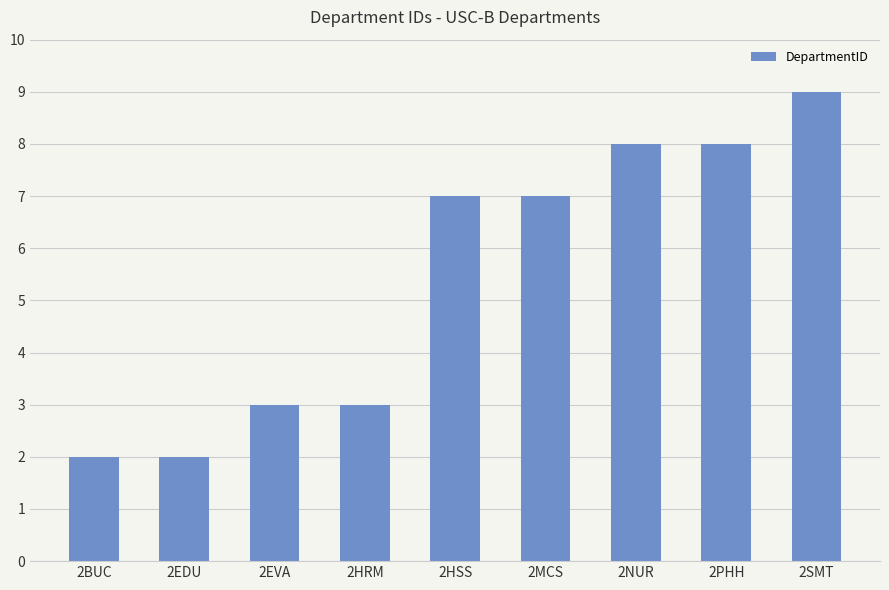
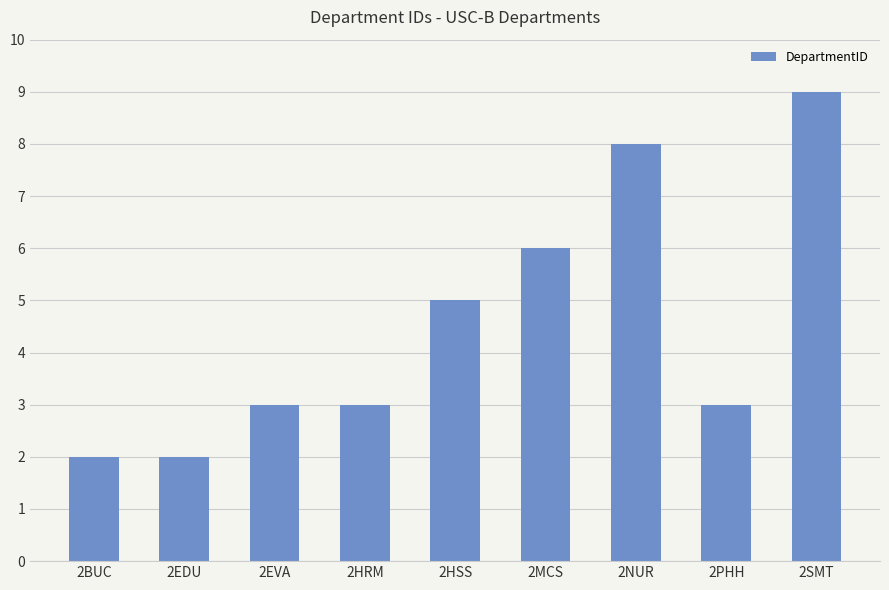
  {
    "2BUC": 2,
    "2EDU": 2,
    "2EVA": 3,
    "2HRM": 3,
-   "2HSS": 7,
-   "2MCS": 7,
+   "2HSS": 5,
+   "2MCS": 6,
    "2NUR": 8,
-   "2PHH": 8,
+   "2PHH": 3,
    "2SMT": 9
  }
